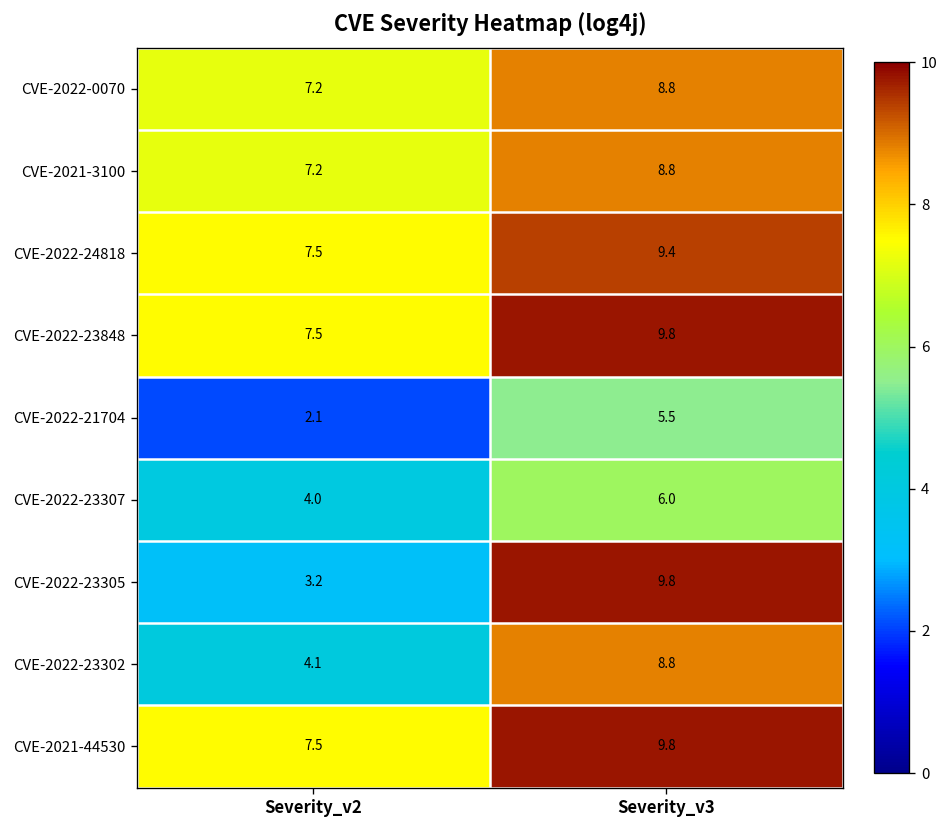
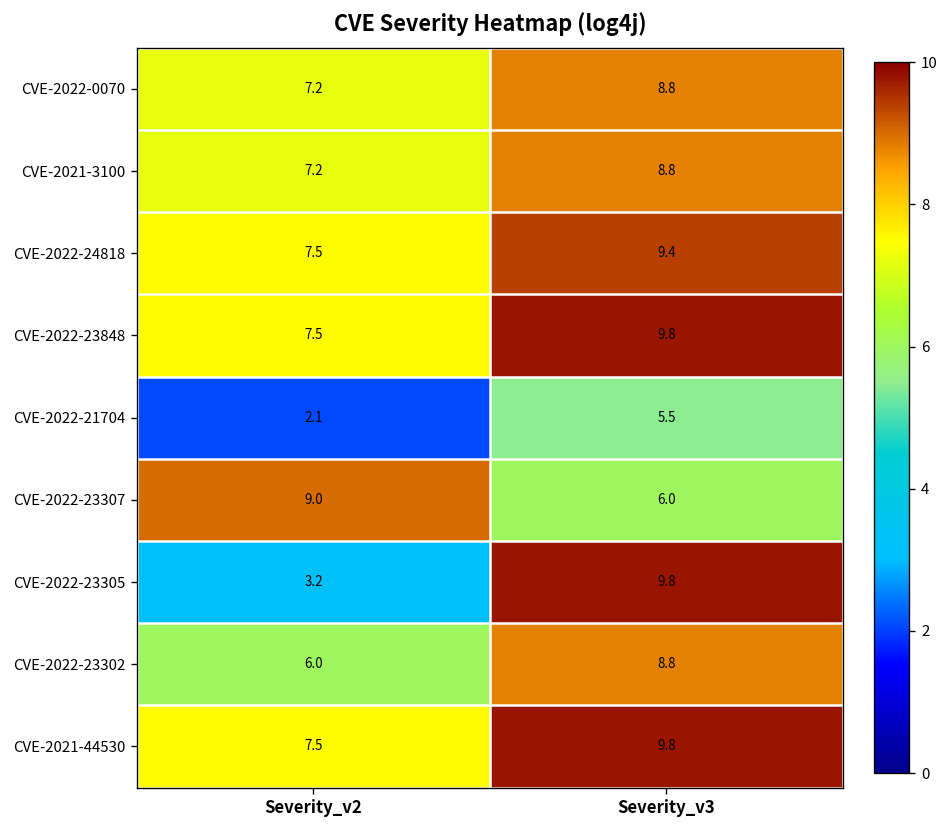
  {
    "CVE-2022-0070": {
      "Severity_v2": 7.2,
      "Severity_v3": 8.8
    },
    "CVE-2021-3100": {
      "Severity_v2": 7.2,
      "Severity_v3": 8.8
    },
    "CVE-2022-24818": {
      "Severity_v2": 7.5,
      "Severity_v3": 9.4
    },
    "CVE-2022-23848": {
      "Severity_v2": 7.5,
      "Severity_v3": 9.8
    },
    "CVE-2022-21704": {
      "Severity_v2": 2.1,
      "Severity_v3": 5.5
    },
    "CVE-2022-23307": {
-     "Severity_v2": 4.0,
+     "Severity_v2": 9.0,
      "Severity_v3": 6.0
    },
    "CVE-2022-23305": {
      "Severity_v2": 3.2,
      "Severity_v3": 9.8
    },
    "CVE-2022-23302": {
-     "Severity_v2": 4.1,
+     "Severity_v2": 6.0,
      "Severity_v3": 8.8
    },
    "CVE-2021-44530": {
      "Severity_v2": 7.5,
      "Severity_v3": 9.8
    }
  }
